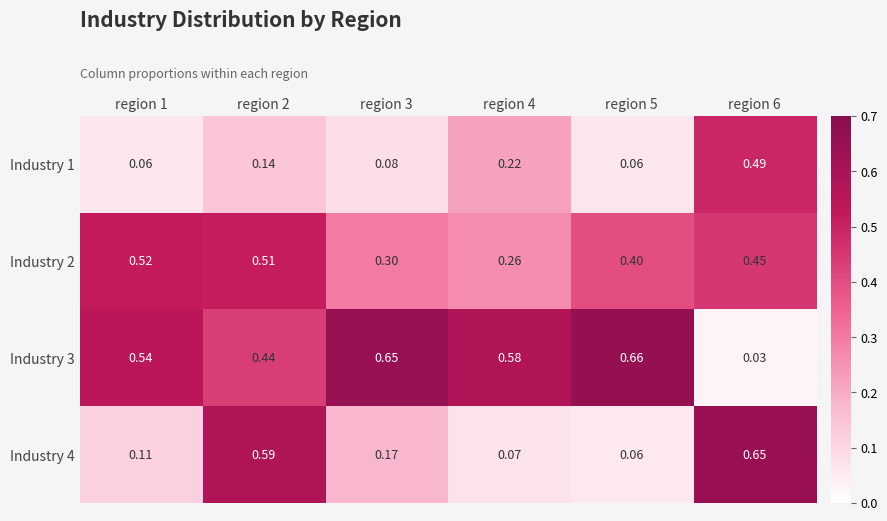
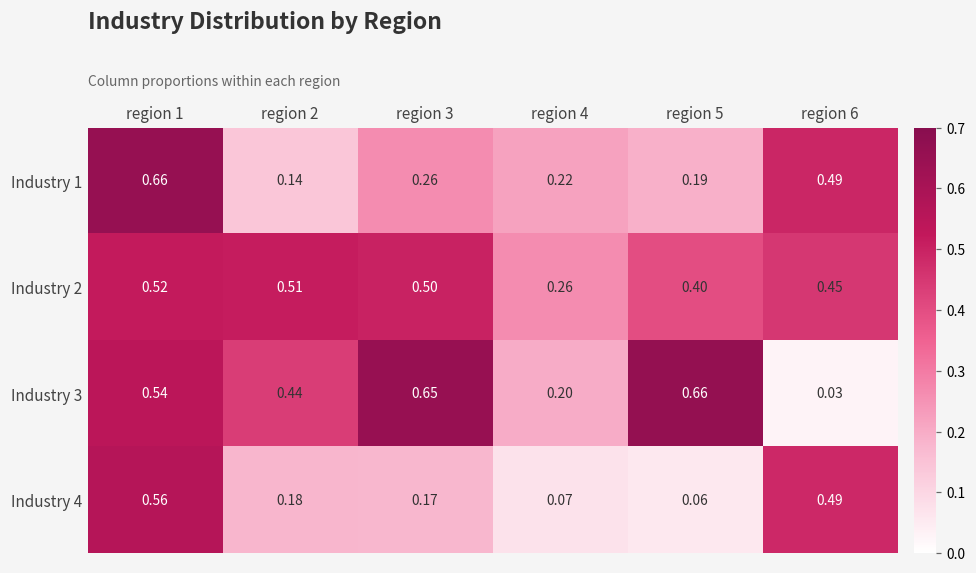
  {
    "Industry 1": {
-     "region 1": 0.06,
+     "region 1": 0.66,
      "region 2": 0.14,
-     "region 3": 0.08,
+     "region 3": 0.26,
      "region 4": 0.22,
-     "region 5": 0.06,
+     "region 5": 0.19,
      "region 6": 0.49
    },
    "Industry 2": {
      "region 1": 0.52,
      "region 2": 0.51,
-     "region 3": 0.30,
+     "region 3": 0.50,
      "region 4": 0.26,
      "region 5": 0.40,
      "region 6": 0.45
    },
    "Industry 3": {
      "region 1": 0.54,
      "region 2": 0.44,
      "region 3": 0.65,
-     "region 4": 0.58,
+     "region 4": 0.20,
      "region 5": 0.66,
      "region 6": 0.03
    },
    "Industry 4": {
-     "region 1": 0.11,
-     "region 2": 0.59,
+     "region 1": 0.56,
+     "region 2": 0.18,
      "region 3": 0.17,
      "region 4": 0.07,
      "region 5": 0.06,
-     "region 6": 0.65
+     "region 6": 0.49
    }
  }
